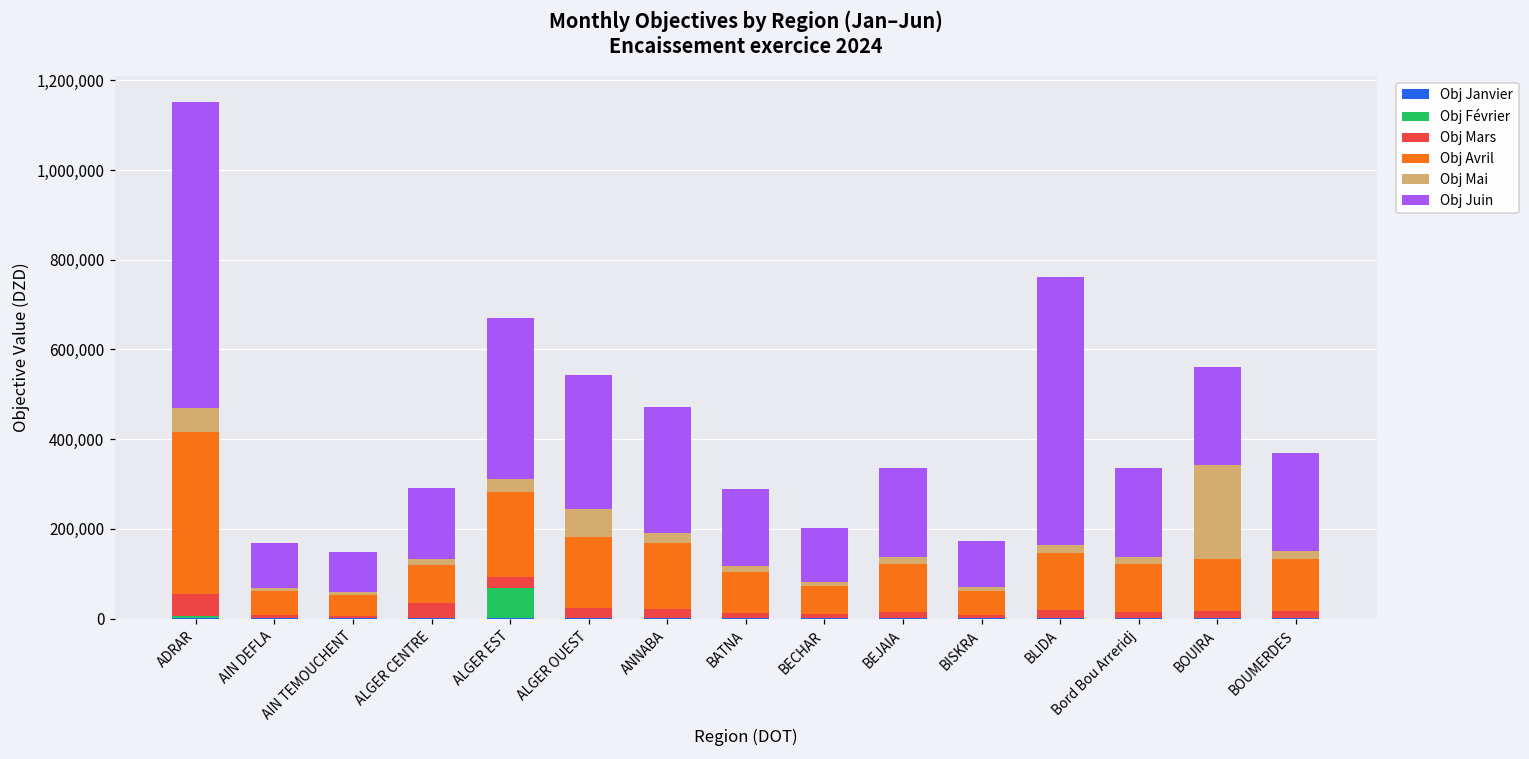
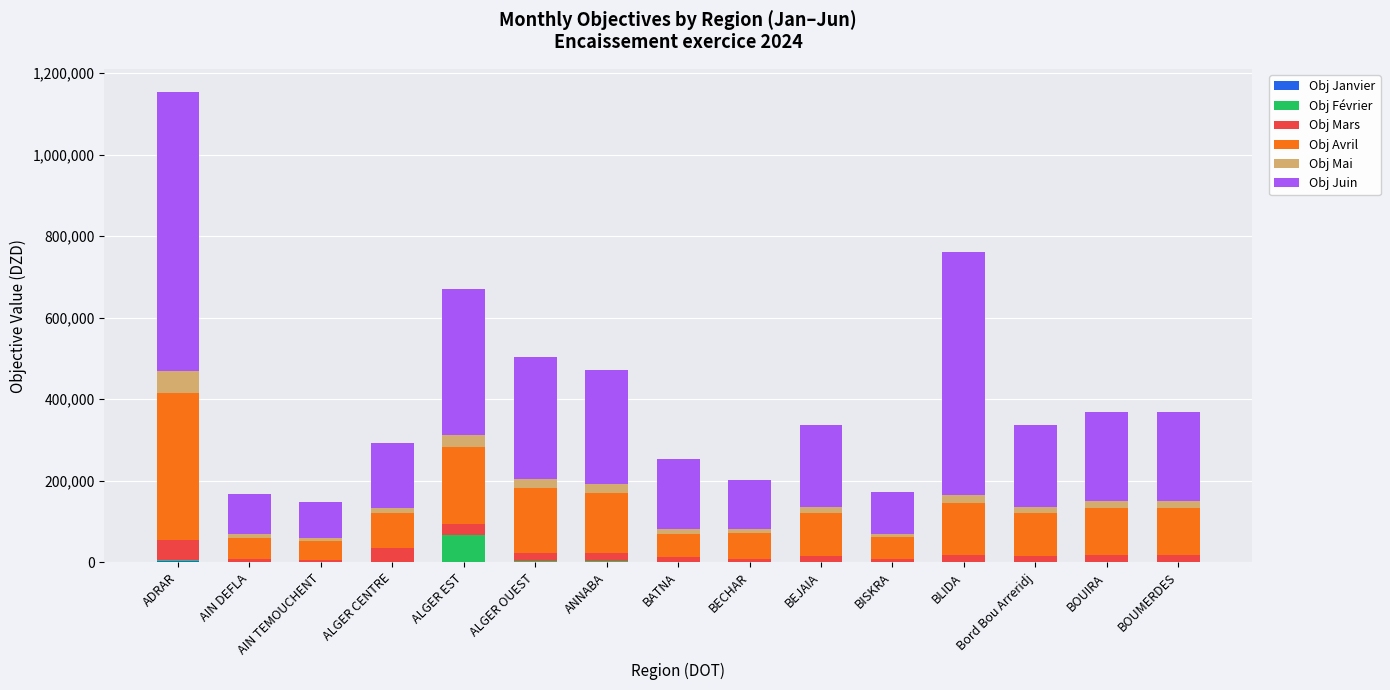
  {
    "Obj Février": {
      "ALGER EST": "70,000"
    },
    "Obj Mars": {
      "ADRAR": "50,000",
      "AIN DEFLA": "10,000",
      "AIN TEMOUCHENT": "10,000",
      "ALGER CENTRE": "30,000",
      "ALGER EST": "30,000",
      "ALGER OUEST": "20,000",
      "ANNABA": "20,000",
      "BATNA": "10,000",
      "BECHAR": "10,000",
      "BEJAIA": "10,000",
      "BISKRA": "10,000",
      "BLIDA": "20,000",
      "Bord Bou Arreridj": "10,000",
      "BOUIRA": "20,000",
      "BOUMERDES": "20,000"
    },
    "Obj Avril": {
      "ADRAR": "360,000",
      "AIN DEFLA": "50,000",
      "AIN TEMOUCHENT": "50,000",
      "ALGER CENTRE": "80,000",
      "ALGER EST": "190,000",
      "ALGER OUEST": "160,000",
      "ANNABA": "150,000",
-     "BATNA": "90,000",
+     "BATNA": "60,000",
      "BECHAR": "60,000",
      "BEJAIA": "110,000",
      "BISKRA": "50,000",
      "BLIDA": "130,000",
      "Bord Bou Arreridj": "110,000",
      "BOUIRA": "120,000",
      "BOUMERDES": "120,000"
    },
    "Obj Mai": {
      "ADRAR": "50,000",
      "AIN DEFLA": "10,000",
      "AIN TEMOUCHENT": "10,000",
      "ALGER CENTRE": "10,000",
      "ALGER EST": "30,000",
-     "ALGER OUEST": "60,000",
+     "ALGER OUEST": "20,000",
      "ANNABA": "20,000",
      "BATNA": "10,000",
      "BECHAR": "10,000",
      "BEJAIA": "20,000",
      "BISKRA": "10,000",
      "BLIDA": "20,000",
      "Bord Bou Arreridj": "20,000",
-     "BOUIRA": "210,000",
+     "BOUIRA": "20,000",
      "BOUMERDES": "20,000"
    },
    "Obj Juin": {
      "ADRAR": "680,000",
      "AIN DEFLA": "100,000",
      "AIN TEMOUCHENT": "90,000",
      "ALGER CENTRE": "160,000",
      "ALGER EST": "360,000",
      "ALGER OUEST": "300,000",
      "ANNABA": "280,000",
      "BATNA": "170,000",
      "BECHAR": "120,000",
      "BEJAIA": "200,000",
      "BISKRA": "100,000",
      "BLIDA": "600,000",
      "Bord Bou Arreridj": "200,000",
      "BOUIRA": "220,000",
      "BOUMERDES": "220,000"
    }
  }
